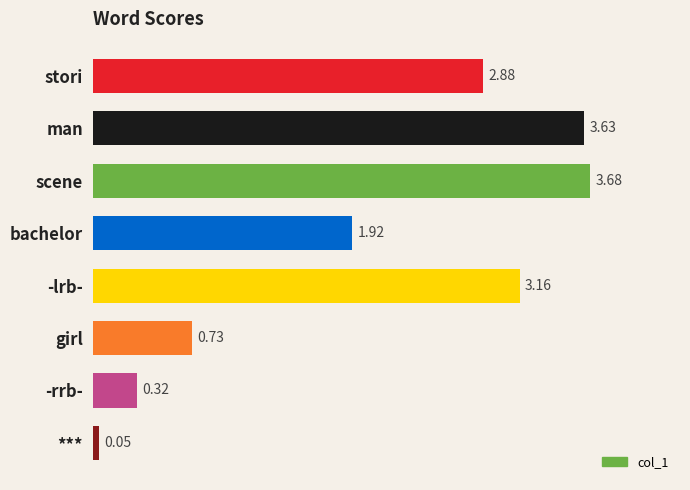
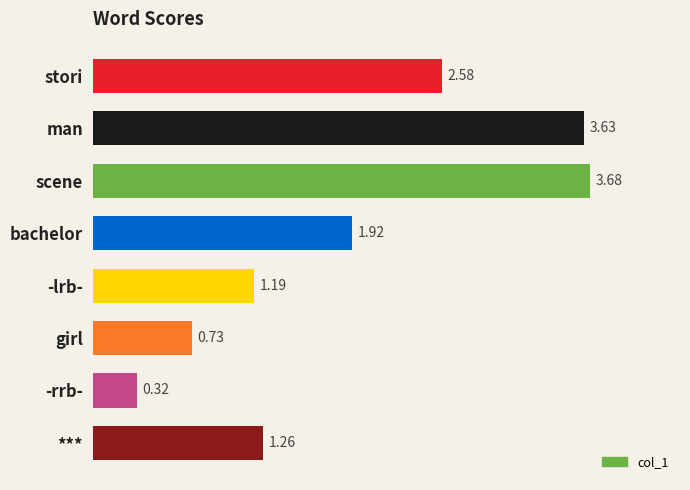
  {
-   "stori": 2.88,
+   "stori": 2.58,
    "man": 3.63,
    "scene": 3.68,
    "bachelor": 1.92,
-   "-lrb-": 3.16,
+   "-lrb-": 1.19,
    "girl": 0.73,
    "-rrb-": 0.32,
-   "***": 0.05
+   "***": 1.26
  }
